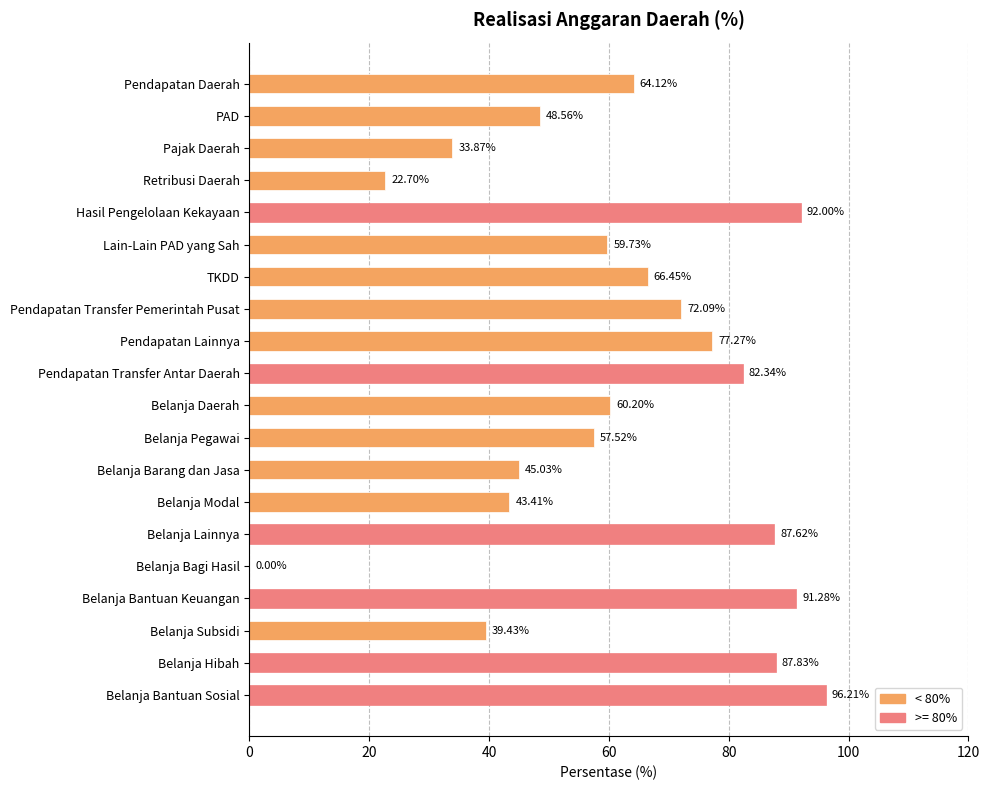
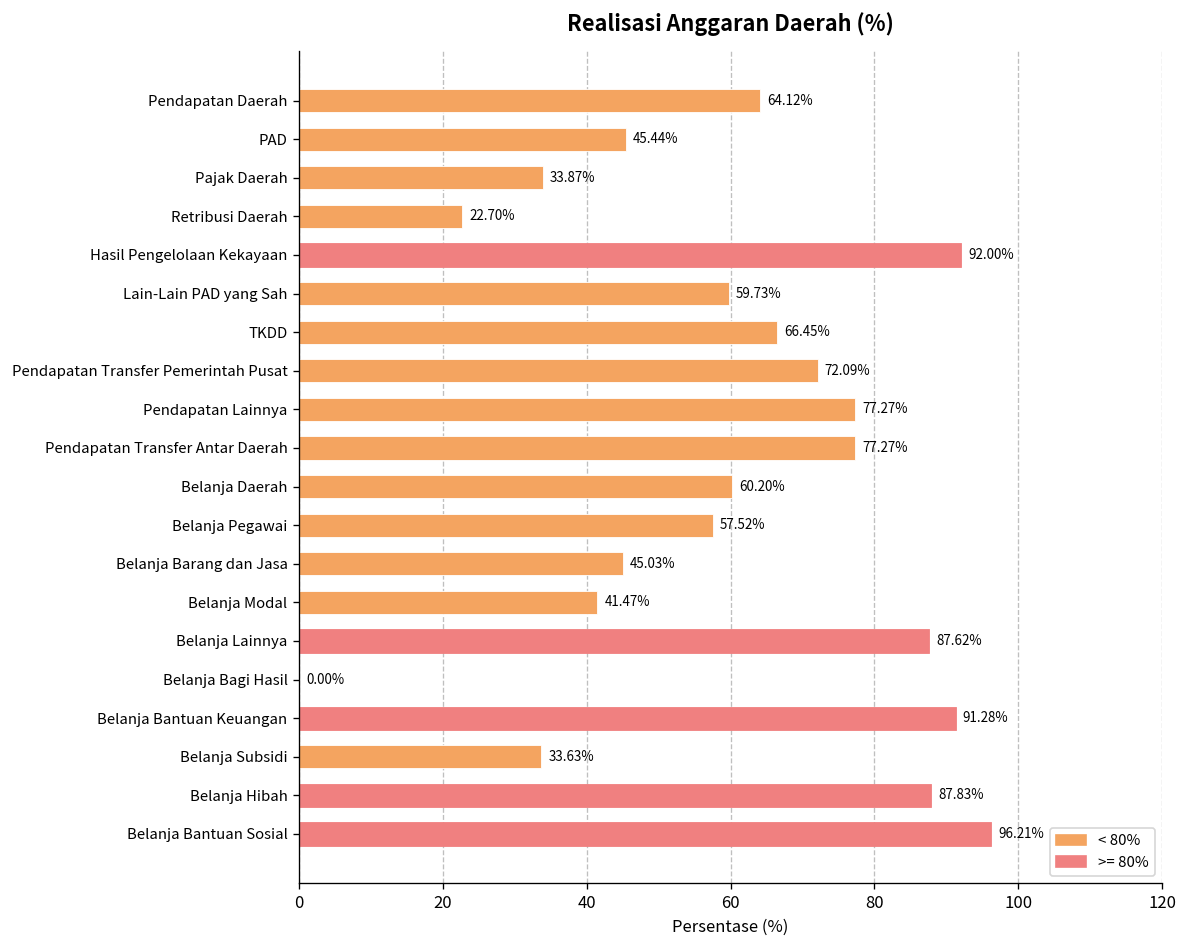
  {
    "Pendapatan Daerah": "64.12%",
-   "PAD": "48.56%",
+   "PAD": "45.44%",
    "Pajak Daerah": "33.87%",
    "Retribusi Daerah": "22.70%",
    "Hasil Pengelolaan Kekayaan": "92.00%",
    "Lain-Lain PAD yang Sah": "59.73%",
    "TKDD": "66.45%",
    "Pendapatan Transfer Pemerintah Pusat": "72.09%",
    "Pendapatan Lainnya": "77.27%",
-   "Pendapatan Transfer Antar Daerah": "82.34%",
+   "Pendapatan Transfer Antar Daerah": "77.27%",
    "Belanja Daerah": "60.20%",
    "Belanja Pegawai": "57.52%",
    "Belanja Barang dan Jasa": "45.03%",
-   "Belanja Modal": "43.41%",
+   "Belanja Modal": "41.47%",
    "Belanja Lainnya": "87.62%",
    "Belanja Bagi Hasil": "0.00%",
    "Belanja Bantuan Keuangan": "91.28%",
-   "Belanja Subsidi": "39.43%",
+   "Belanja Subsidi": "33.63%",
    "Belanja Hibah": "87.83%",
    "Belanja Bantuan Sosial": "96.21%"
  }
